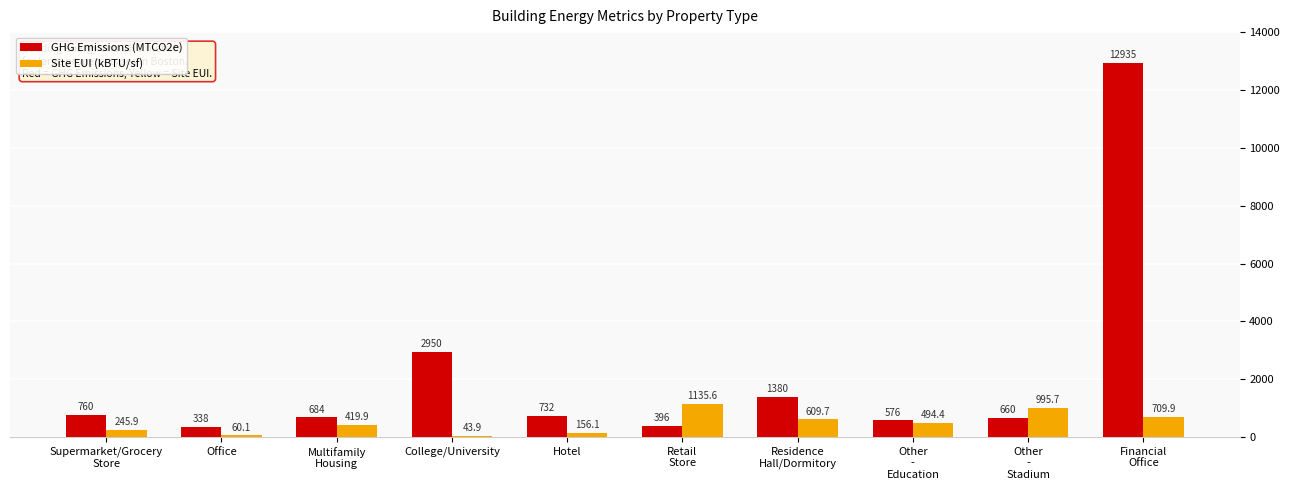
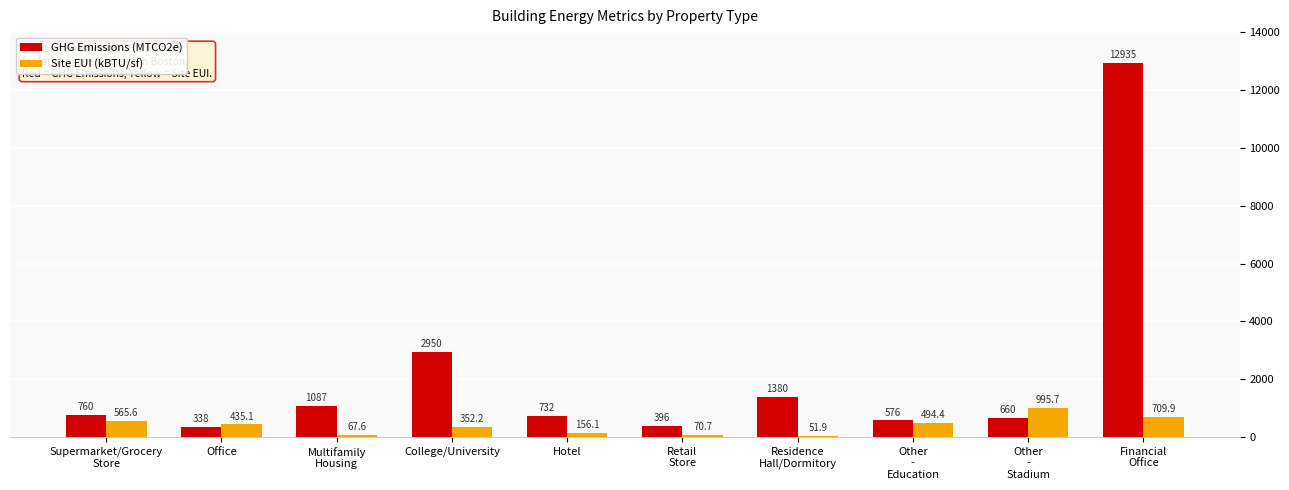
  {
    "GHG Emissions (MTCO2e)": {
      "Supermarket/Grocery Store": 760,
-     "Multifamily Housing": 684,
+     "Multifamily Housing": 1087,
      "Hotel": 732,
      "Retail Store": 396,
      "Residence Hall/Dormitory": 1380,
      "Financial Office": 12935
    },
    "Site EUI (kBTU/sf)": {
-     "Supermarket/Grocery Store": 245.9,
-     "Office": 60.1,
-     "Multifamily Housing": 419.9,
-     "College/University": 43.9,
+     "Supermarket/Grocery Store": 565.6,
+     "Office": 435.1,
+     "Multifamily Housing": 67.6,
+     "College/University": 352.2,
      "Hotel": 156.1,
-     "Retail Store": 1135.6,
-     "Residence Hall/Dormitory": 609.7,
+     "Retail Store": 70.7,
+     "Residence Hall/Dormitory": 51.9,
      "Other - Education": 494.4,
      "Other - Stadium": 995.7,
      "Financial Office": 709.9
    }
  }
